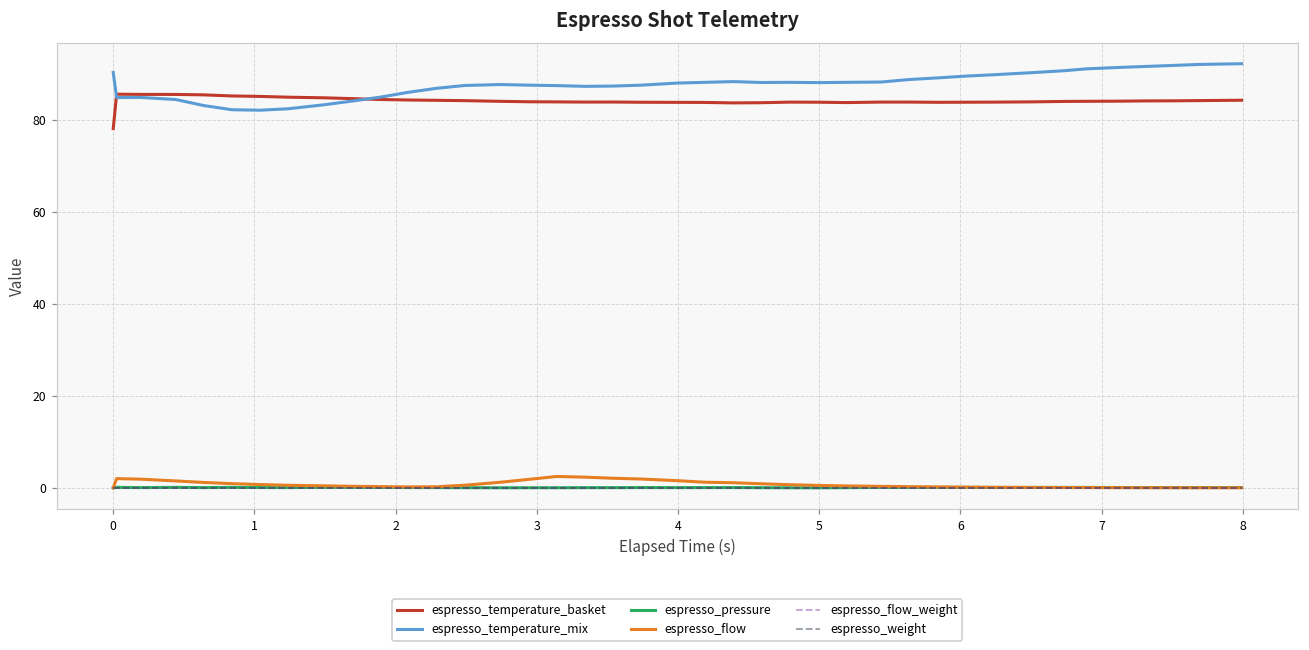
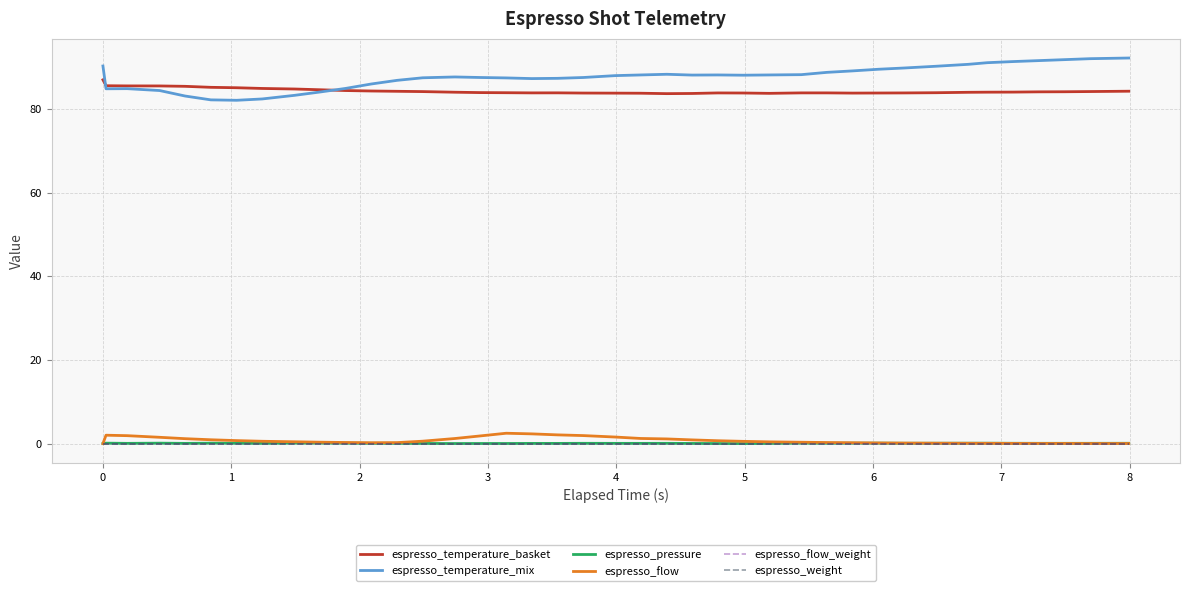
  {
    "espresso_temperature_basket": {
-     "0": 78
+     "0": 87
    },
    "espresso_temperature_mix": {
      "0": 90
    }
  }
